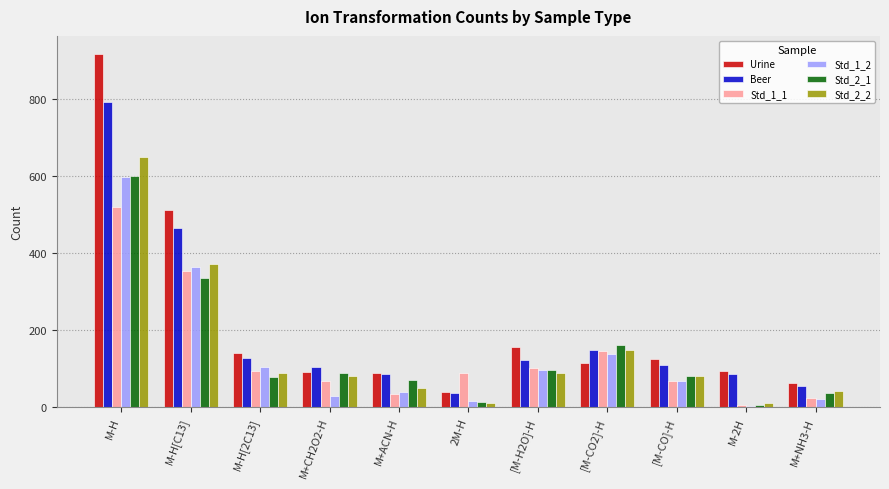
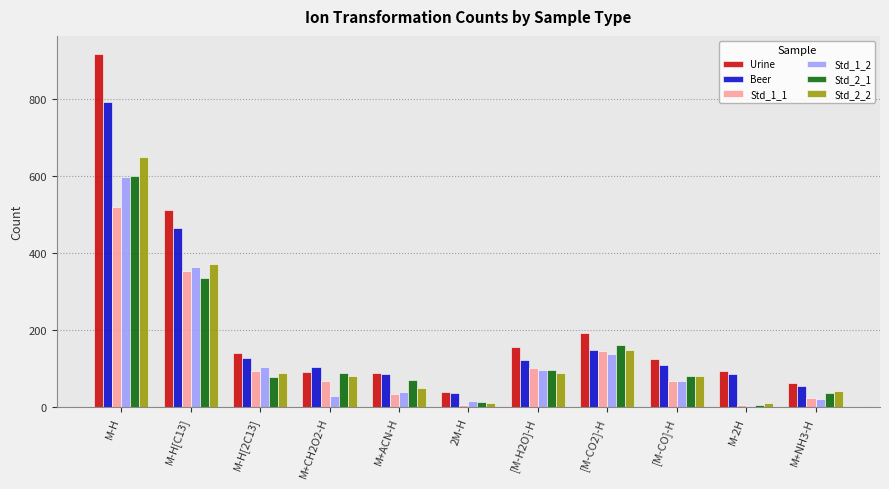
  {
    "Urine": {
      "M-H": 920,
      "M-H[C13]": 510,
      "M-H[2C13]": 140,
      "M+CH2O2-H": 90,
      "M+ACN-H": 90,
      "2M-H": 40,
      "[M-H2O]-H": 160,
-     "[M-CO2]-H": 120,
+     "[M-CO2]-H": 190,
      "[M-CO]-H": 130,
      "M-2H": 90,
      "M+NH3-H": 60
    },
    "Beer": {
      "M-H": 790,
      "M-H[C13]": 470,
      "M-H[2C13]": 130,
      "M+CH2O2-H": 100,
      "M+ACN-H": 90,
      "2M-H": 40,
      "[M-H2O]-H": 120,
      "[M-CO2]-H": 150,
      "[M-CO]-H": 110,
      "M-2H": 90,
      "M+NH3-H": 50
    },
    "Std_1_1": {
      "M-H": 520,
      "M-H[C13]": 350,
      "M-H[2C13]": 90,
      "M+CH2O2-H": 70,
      "M+ACN-H": 30,
-     "2M-H": 90,
+     "2M-H": 0,
      "[M-H2O]-H": 100,
      "[M-CO2]-H": 150,
      "[M-CO]-H": 70,
      "M+NH3-H": 20
    },
    "Std_1_2": {
      "M-H": 600,
      "M-H[C13]": 360,
      "M-H[2C13]": 100,
      "M+CH2O2-H": 30,
      "M+ACN-H": 40,
      "2M-H": 20,
      "[M-H2O]-H": 100,
      "[M-CO2]-H": 140,
      "[M-CO]-H": 70,
      "M+NH3-H": 20
    },
    "Std_2_1": {
      "M-H": 600,
      "M-H[C13]": 340,
      "M-H[2C13]": 80,
      "M+CH2O2-H": 90,
      "M+ACN-H": 70,
      "2M-H": 10,
      "[M-H2O]-H": 100,
      "[M-CO2]-H": 160,
      "[M-CO]-H": 80,
      "M+NH3-H": 40
    },
    "Std_2_2": {
      "M-H": 650,
      "M-H[C13]": 370,
      "M-H[2C13]": 90,
      "M+CH2O2-H": 80,
      "M+ACN-H": 50,
      "2M-H": 10,
      "[M-H2O]-H": 90,
      "[M-CO2]-H": 150,
      "[M-CO]-H": 80,
      "M-2H": 10,
      "M+NH3-H": 40
    }
  }
